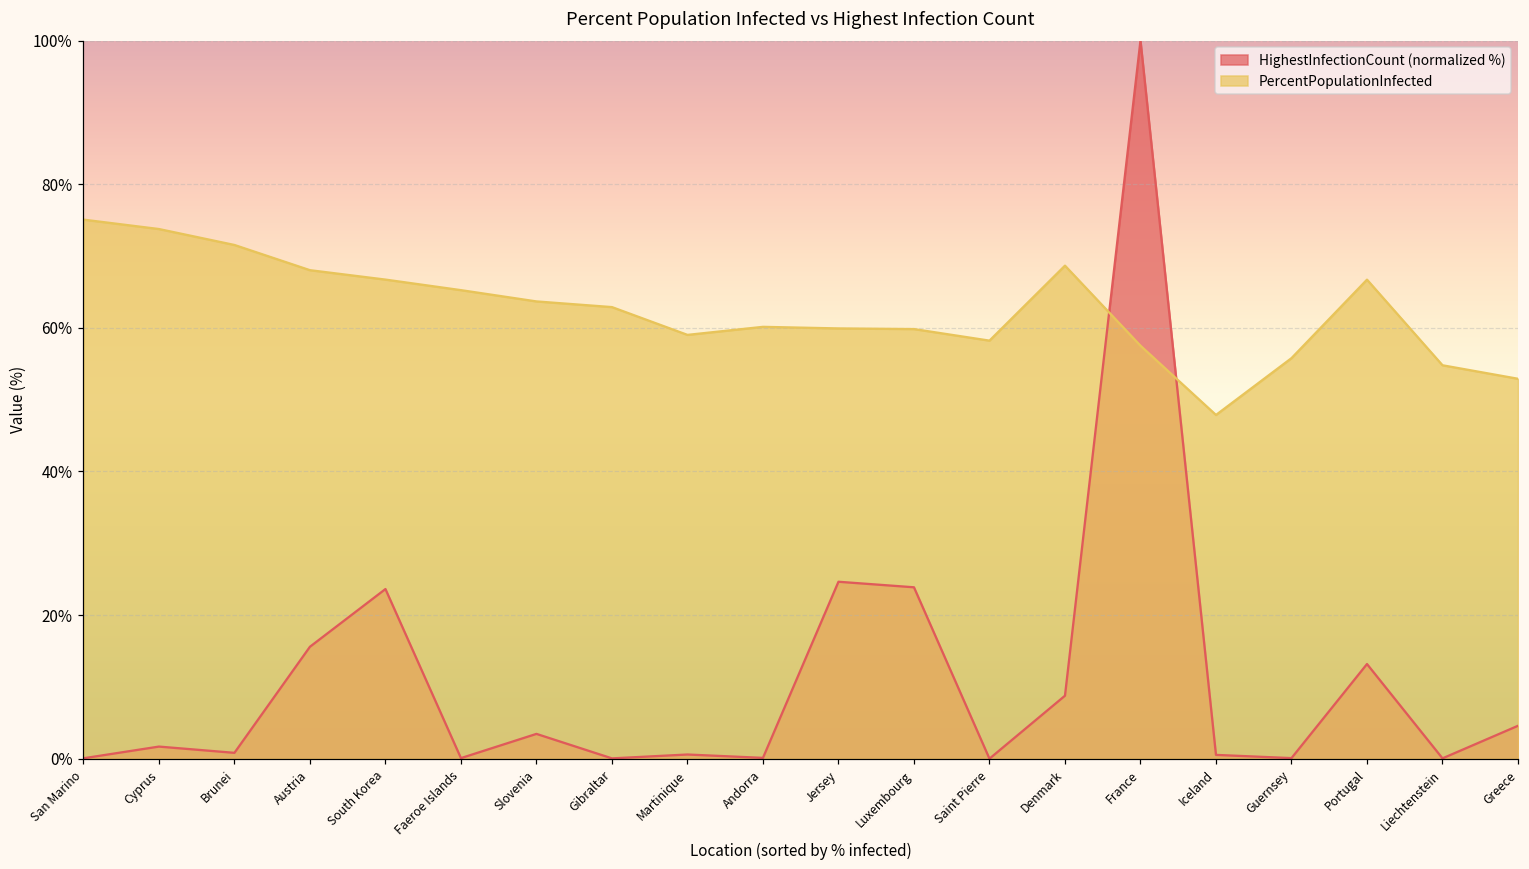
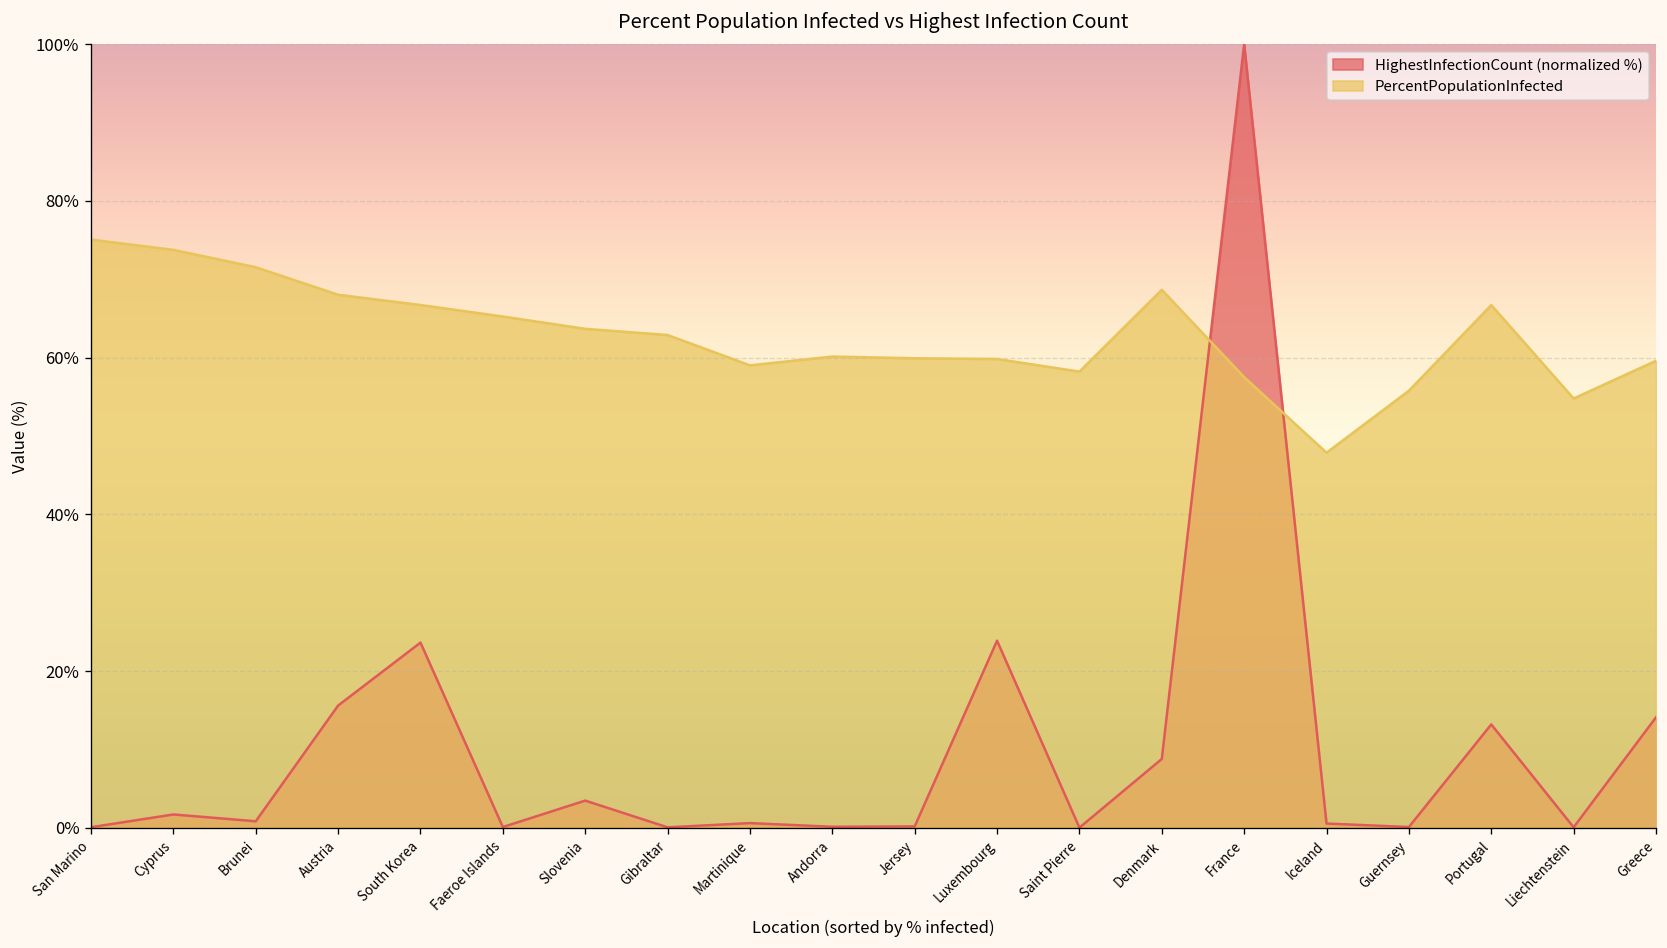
  {
    "HighestInfectionCount (normalized %)": {
      "San Marino": "0%",
      "Cyprus": "2%",
      "Brunei": "1%",
      "Austria": "16%",
      "South Korea": "24%",
      "Faeroe Islands": "0%",
      "Slovenia": "3%",
      "Gibraltar": "0%",
      "Martinique": "1%",
      "Andorra": "0%",
-     "Jersey": "25%",
+     "Jersey": "0%",
      "Luxembourg": "24%",
      "Saint Pierre": "0%",
      "Denmark": "9%",
      "France": "100%",
      "Iceland": "1%",
      "Guernsey": "0%",
      "Portugal": "13%",
      "Liechtenstein": "0%",
-     "Greece": "5%"
+     "Greece": "14%"
    },
    "PercentPopulationInfected": {
      "San Marino": "75%",
      "Cyprus": "74%",
      "Brunei": "72%",
      "Austria": "68%",
      "South Korea": "67%",
      "Faeroe Islands": "65%",
      "Slovenia": "64%",
      "Gibraltar": "63%",
      "Martinique": "59%",
      "Andorra": "60%",
      "Jersey": "60%",
      "Luxembourg": "60%",
      "Saint Pierre": "58%",
      "Denmark": "69%",
      "France": "58%",
      "Iceland": "48%",
      "Guernsey": "56%",
      "Portugal": "67%",
      "Liechtenstein": "55%",
-     "Greece": "53%"
+     "Greece": "60%"
    }
  }
